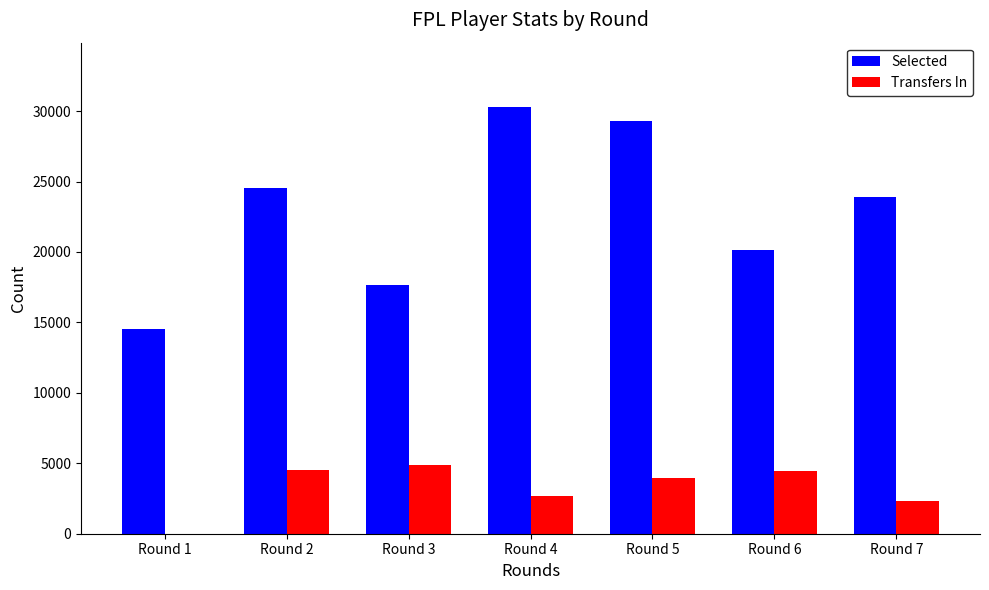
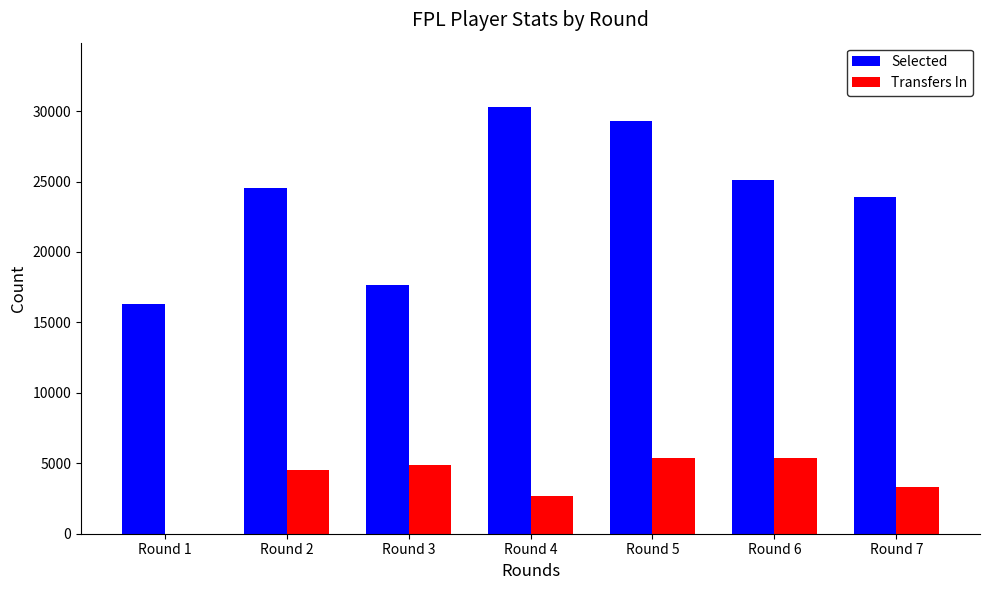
  {
    "Selected": {
-     "Round 1": 14500,
+     "Round 1": 16300,
      "Round 2": 24500,
      "Round 3": 17700,
      "Round 4": 30300,
      "Round 5": 29300,
-     "Round 6": 20100,
+     "Round 6": 25100,
      "Round 7": 23900
    },
    "Transfers In": {
      "Round 1": 0,
      "Round 2": 4500,
      "Round 3": 4900,
      "Round 4": 2700,
-     "Round 5": 4000,
-     "Round 6": 4400,
-     "Round 7": 2300
+     "Round 5": 5400,
+     "Round 6": 5400,
+     "Round 7": 3300
    }
  }
